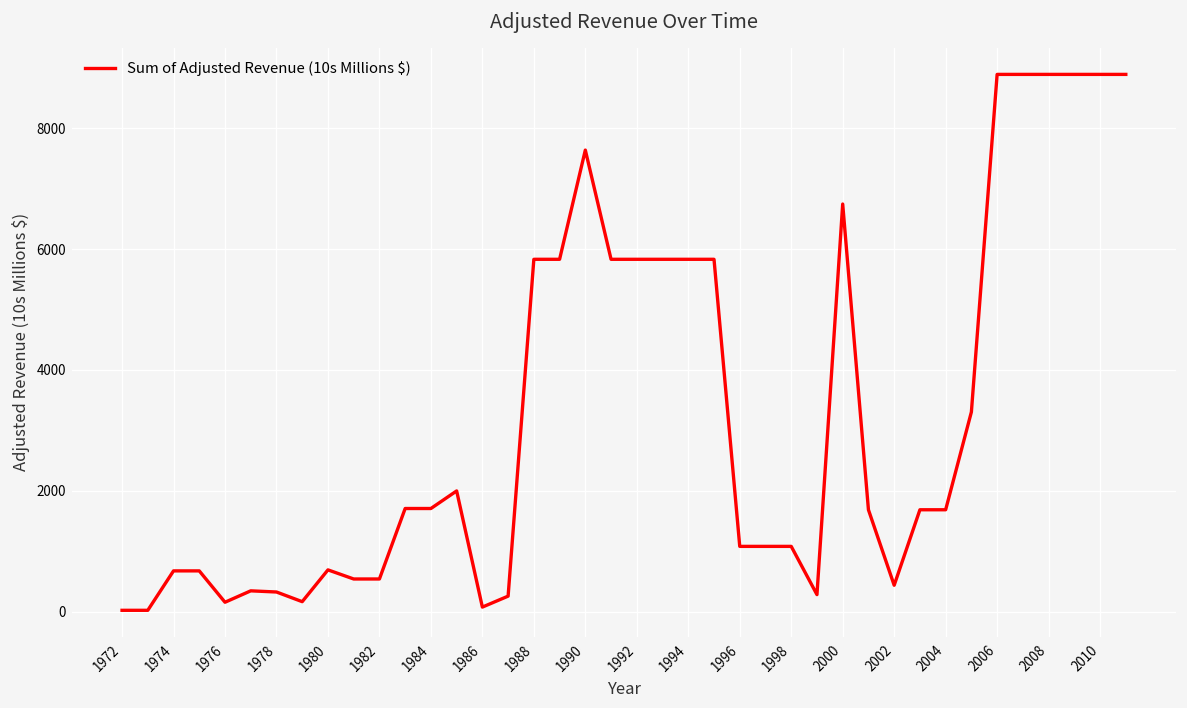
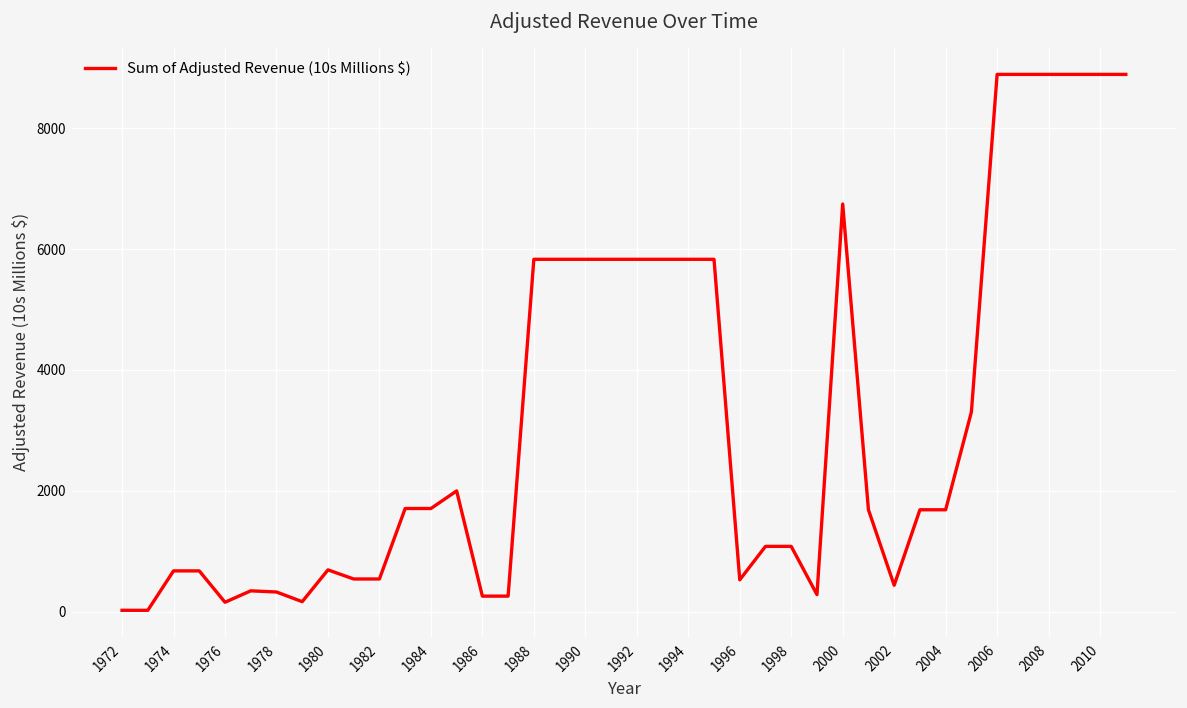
  {
    "1972": 0,
    "1974": 700,
    "1976": 200,
    "1978": 300,
    "1980": 700,
    "1982": 500,
    "1984": 1700,
-   "1986": 100,
+   "1986": 300,
    "1988": 5800,
-   "1990": 7600,
+   "1990": 5800,
    "1992": 5800,
    "1994": 5800,
-   "1996": 1100,
+   "1996": 500,
    "1998": 1100,
    "2000": 6700,
    "2002": 400,
    "2004": 1700,
    "2006": 8900,
    "2008": 8900,
    "2010": 8900
  }
